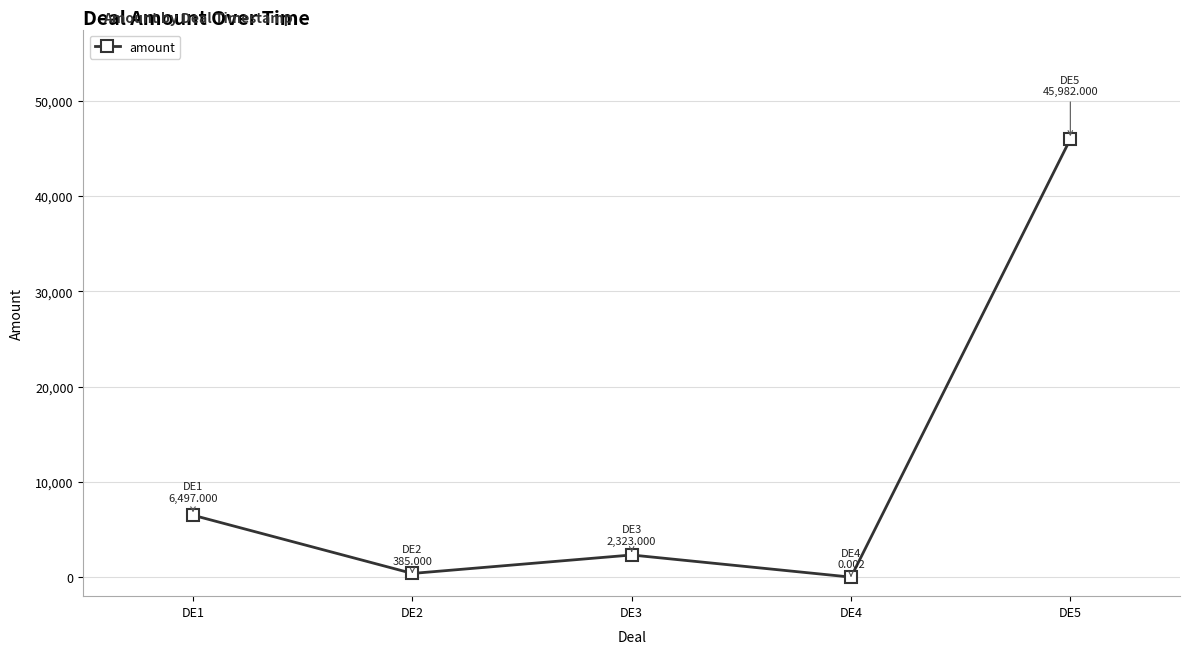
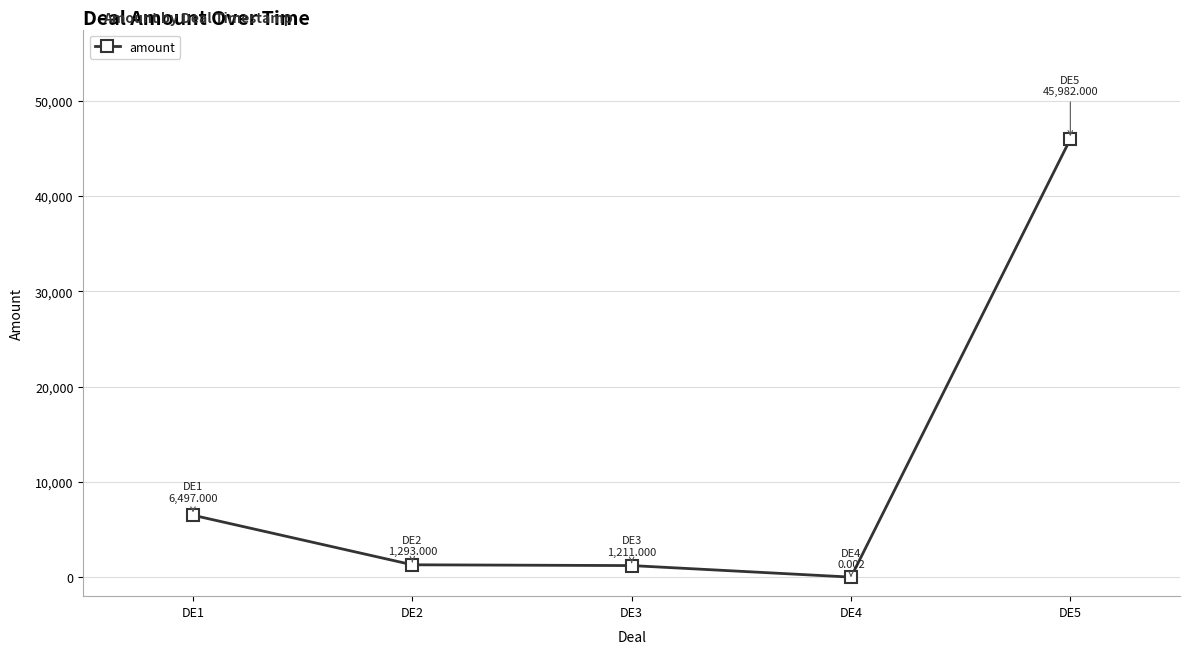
  {
    "DE1": "6,497.000",
-   "DE2": "385.000",
-   "DE3": "2,323.000",
+   "DE2": "1,293.000",
+   "DE3": "1,211.000",
    "DE4": "0.002",
    "DE5": "45,982.000"
  }
